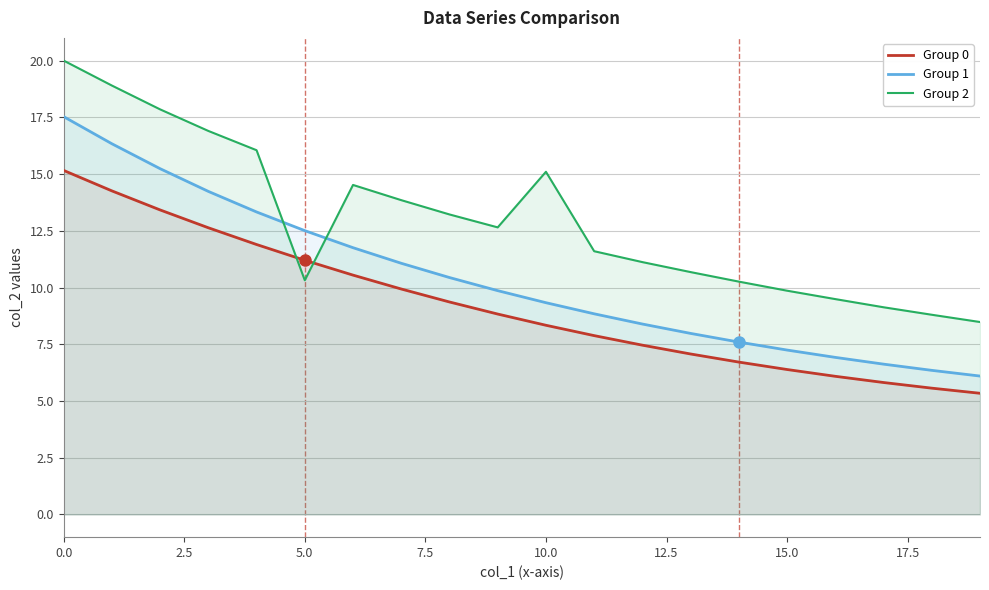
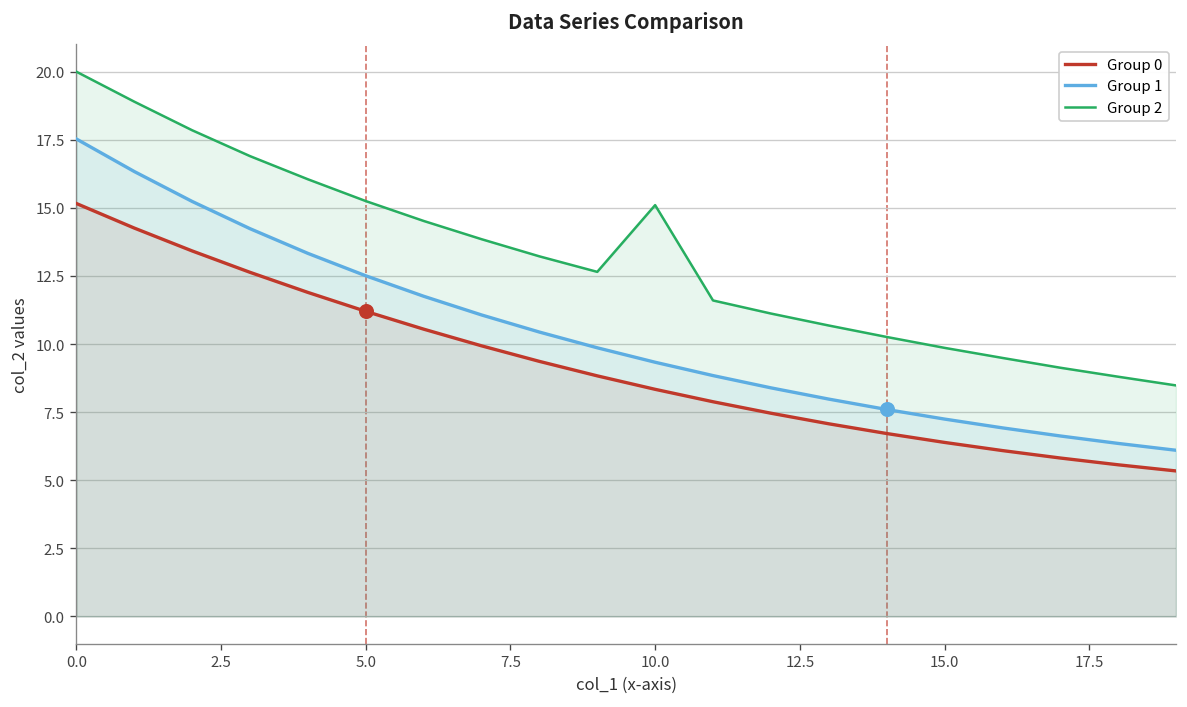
  {
    "Group 2": {
      "0.0": 20.0,
-     "5.0": 10.3,
+     "5.0": 15.3,
      "10.0": 15.1,
      "15.0": 9.9
    }
  }
